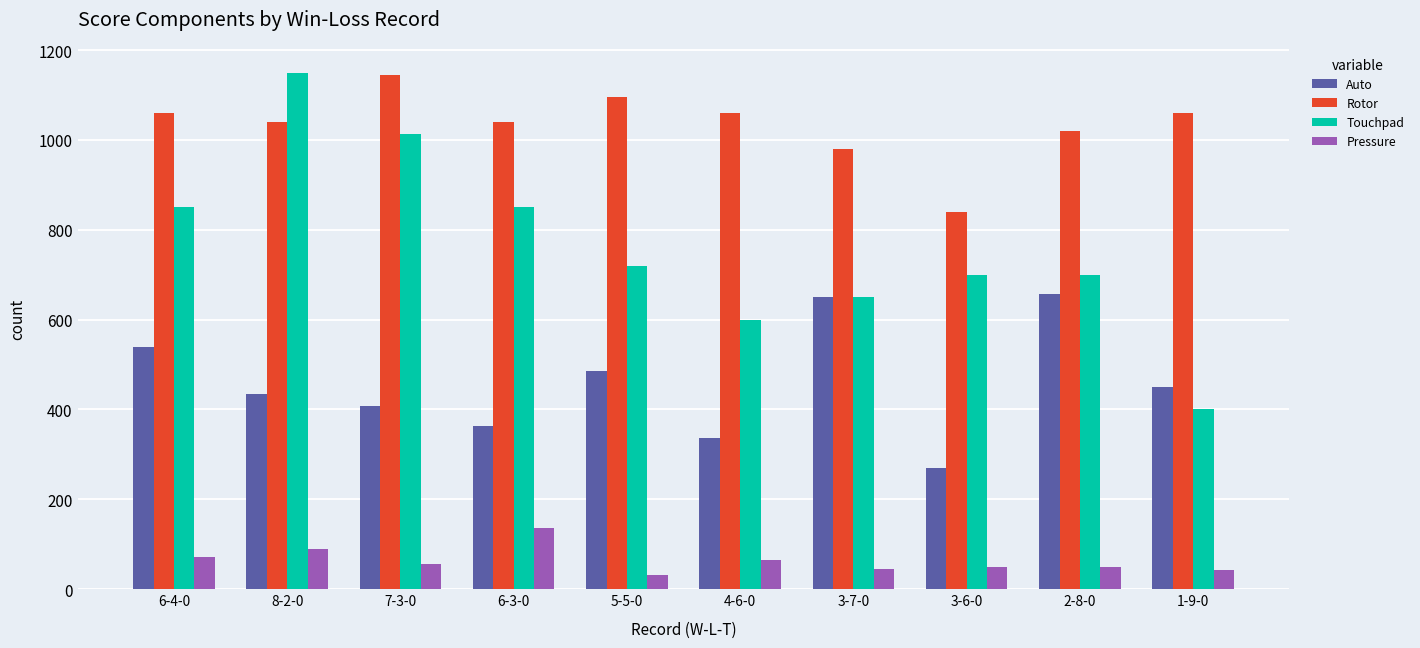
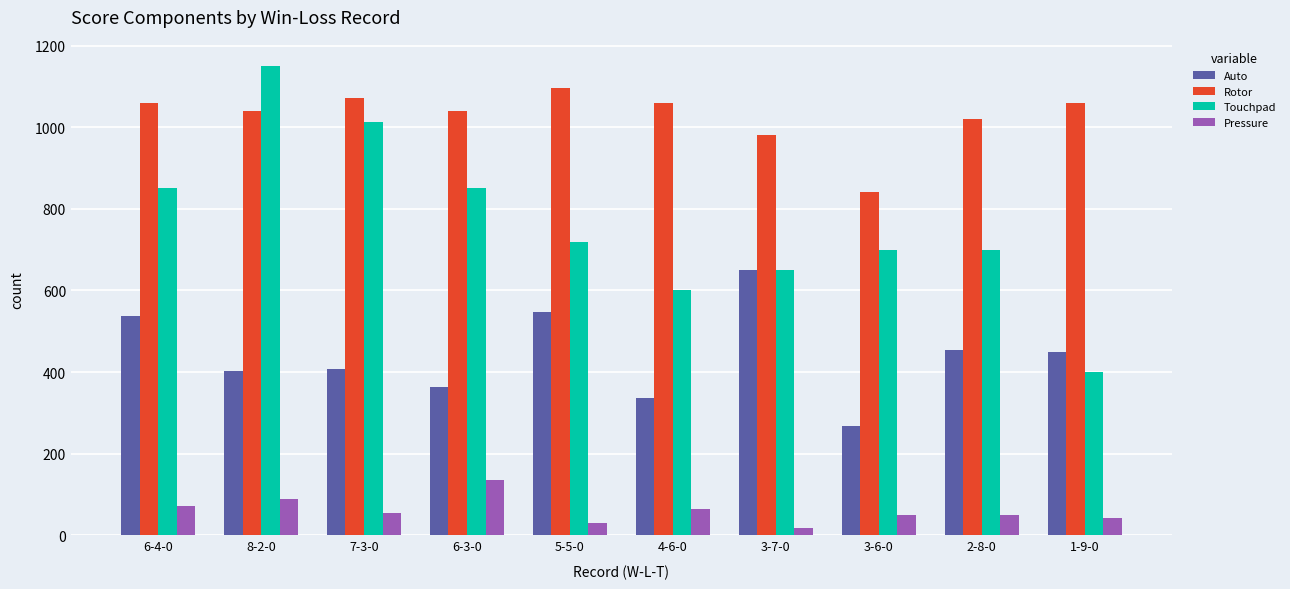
  {
    "Auto": {
      "6-4-0": 540,
-     "8-2-0": 440,
+     "8-2-0": 400,
      "7-3-0": 410,
      "6-3-0": 360,
-     "5-5-0": 480,
+     "5-5-0": 550,
      "4-6-0": 340,
      "3-7-0": 650,
      "3-6-0": 270,
-     "2-8-0": 660,
+     "2-8-0": 450,
      "1-9-0": 450
    },
    "Rotor": {
      "6-4-0": 1060,
      "8-2-0": 1040,
-     "7-3-0": 1150,
+     "7-3-0": 1070,
      "6-3-0": 1040,
      "5-5-0": 1100,
      "4-6-0": 1060,
      "3-7-0": 980,
      "3-6-0": 840,
      "2-8-0": 1020,
      "1-9-0": 1060
    },
    "Touchpad": {
      "6-4-0": 850,
      "8-2-0": 1150,
      "7-3-0": 1010,
      "6-3-0": 850,
      "5-5-0": 720,
      "4-6-0": 600,
      "3-7-0": 650,
      "3-6-0": 700,
      "2-8-0": 700,
      "1-9-0": 400
    },
    "Pressure": {
      "6-4-0": 70,
      "8-2-0": 90,
      "7-3-0": 60,
      "6-3-0": 140,
      "5-5-0": 30,
      "4-6-0": 60,
-     "3-7-0": 40,
+     "3-7-0": 20,
      "3-6-0": 50,
      "2-8-0": 50,
      "1-9-0": 40
    }
  }
